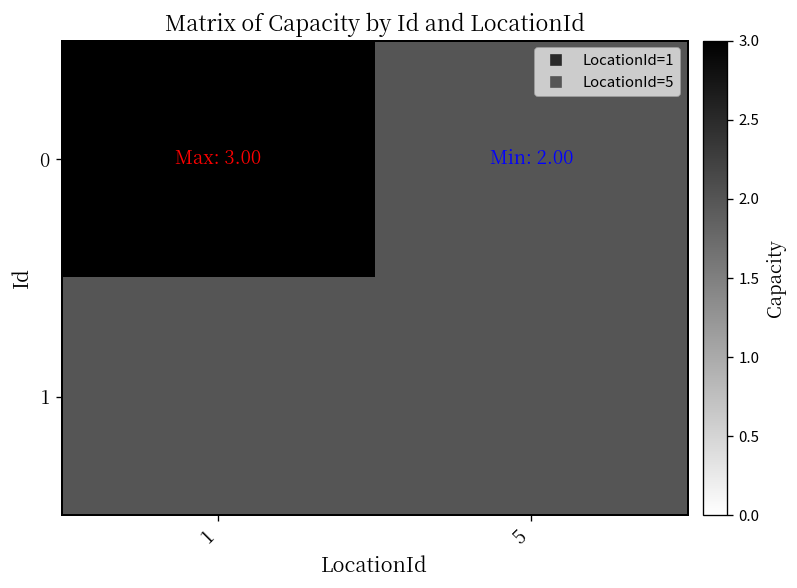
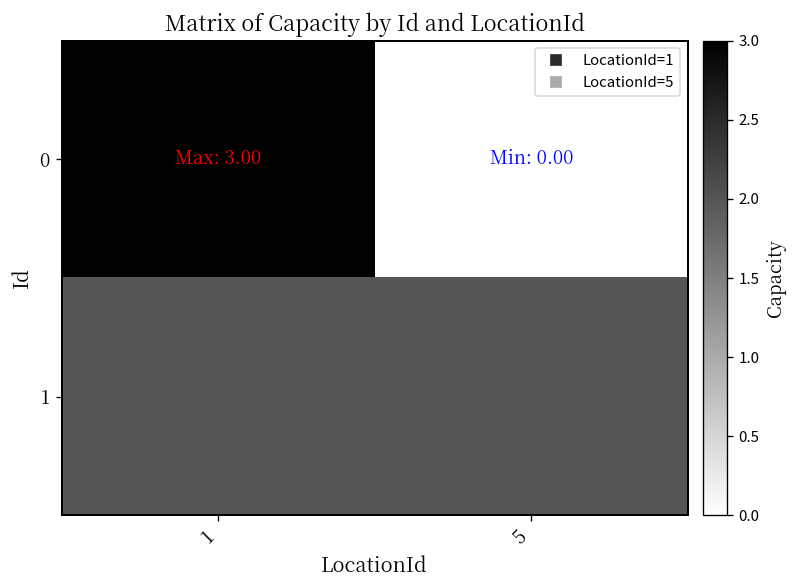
  {
    "0": {
      "1": 3.00,
-     "5": 2.00
+     "5": 0.00
    }
  }
